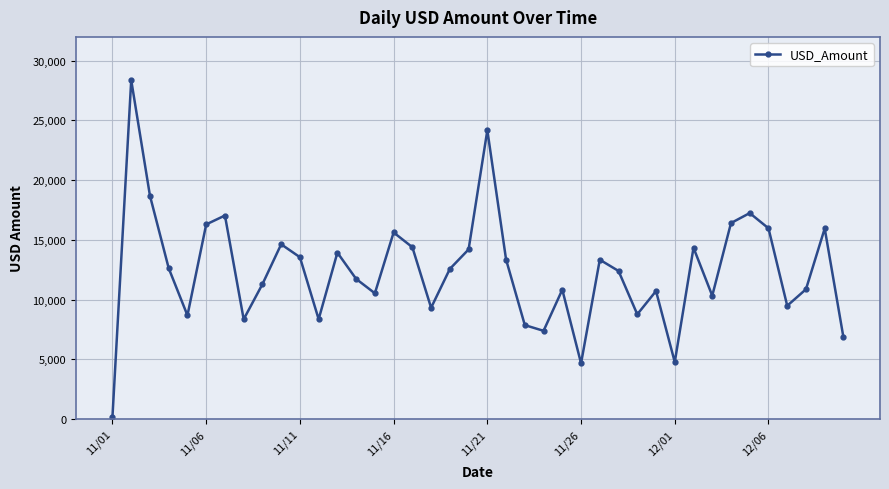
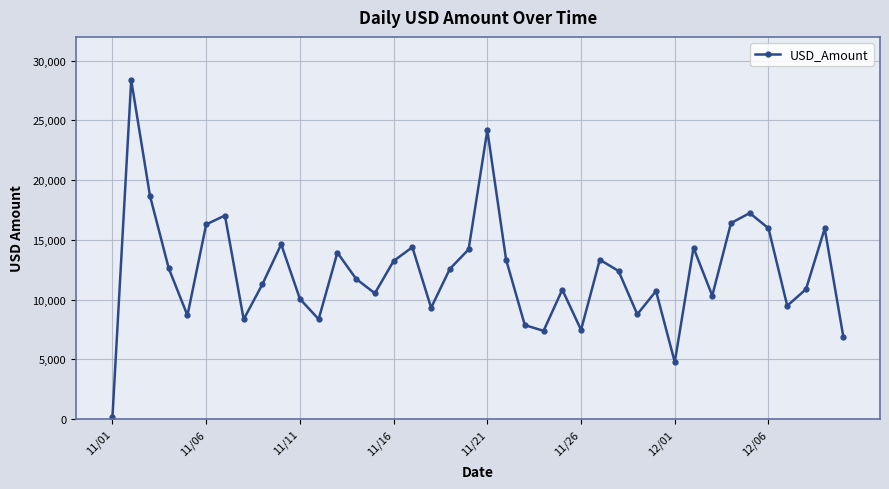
  {
    "11/01": "200",
    "11/06": "16,300",
-   "11/11": "13,500",
-   "11/16": "15,600",
+   "11/11": "10,100",
+   "11/16": "13,200",
    "11/21": "24,200",
-   "11/26": "4,700",
+   "11/26": "7,500",
    "12/01": "4,800",
    "12/06": "16,000"
  }
